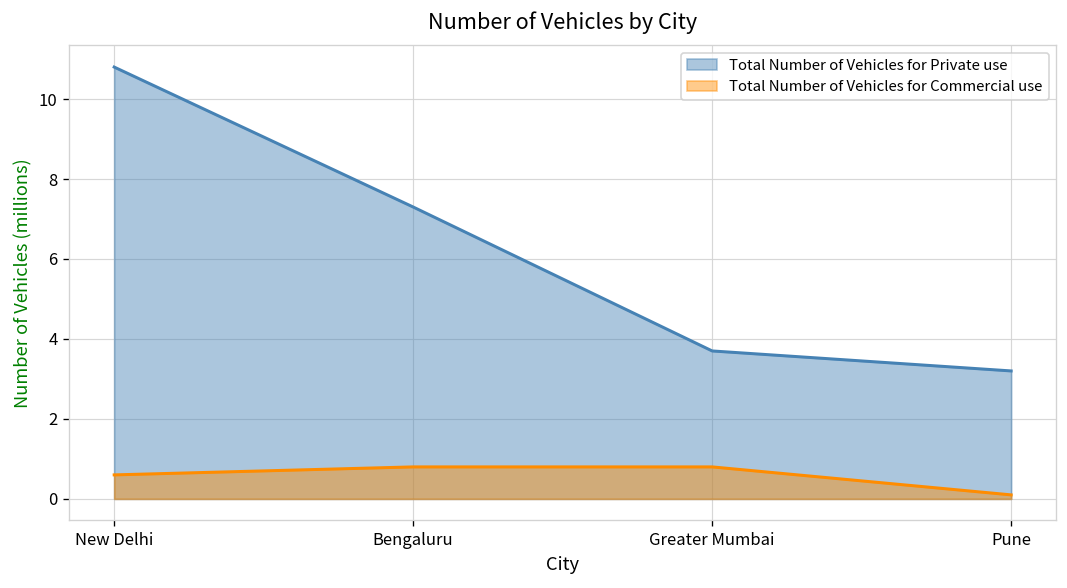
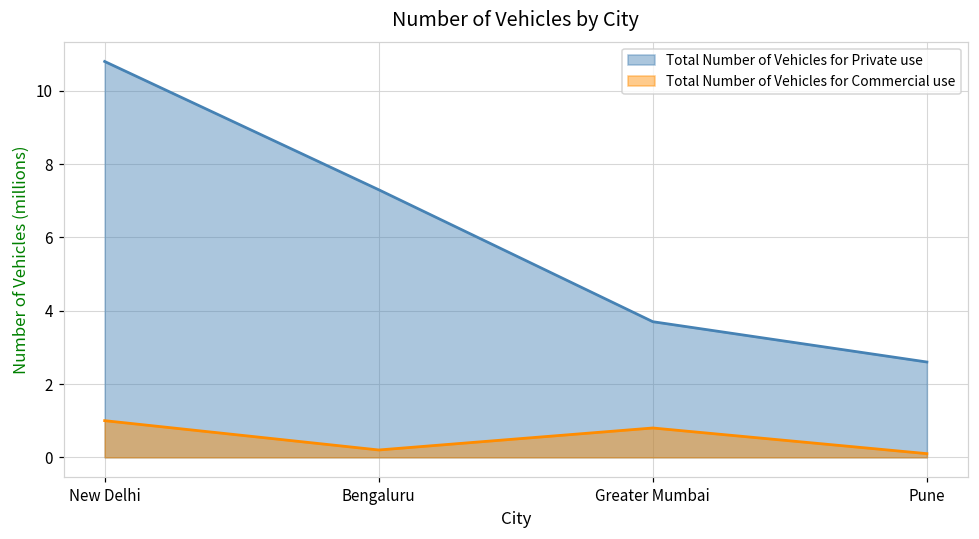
  {
    "Total Number of Vehicles for Private use": {
      "New Delhi": 10.8,
      "Bengaluru": 7.3,
      "Greater Mumbai": 3.7,
-     "Pune": 3.2
+     "Pune": 2.6
    },
    "Total Number of Vehicles for Commercial use": {
-     "New Delhi": 0.6,
-     "Bengaluru": 0.8,
+     "New Delhi": 1.0,
+     "Bengaluru": 0.2,
      "Greater Mumbai": 0.8,
      "Pune": 0.1
    }
  }
